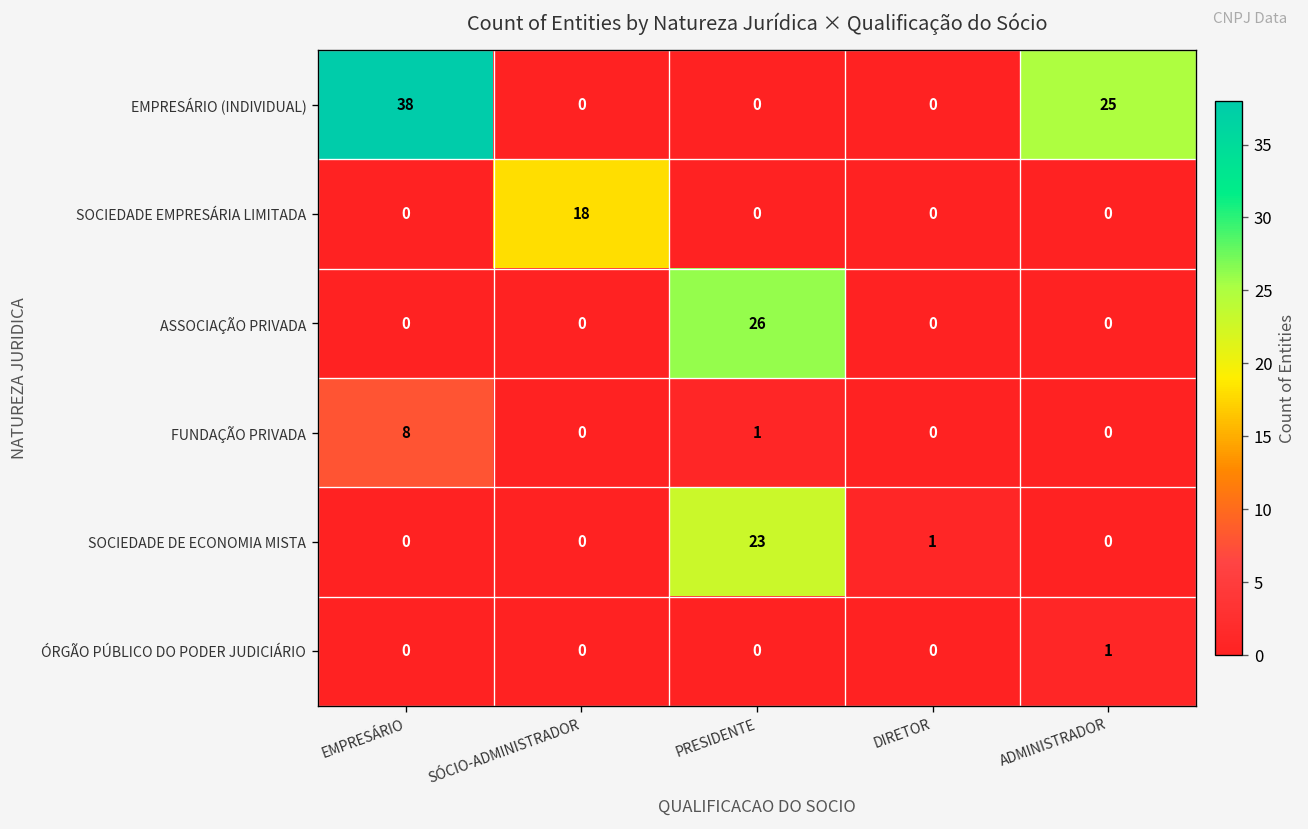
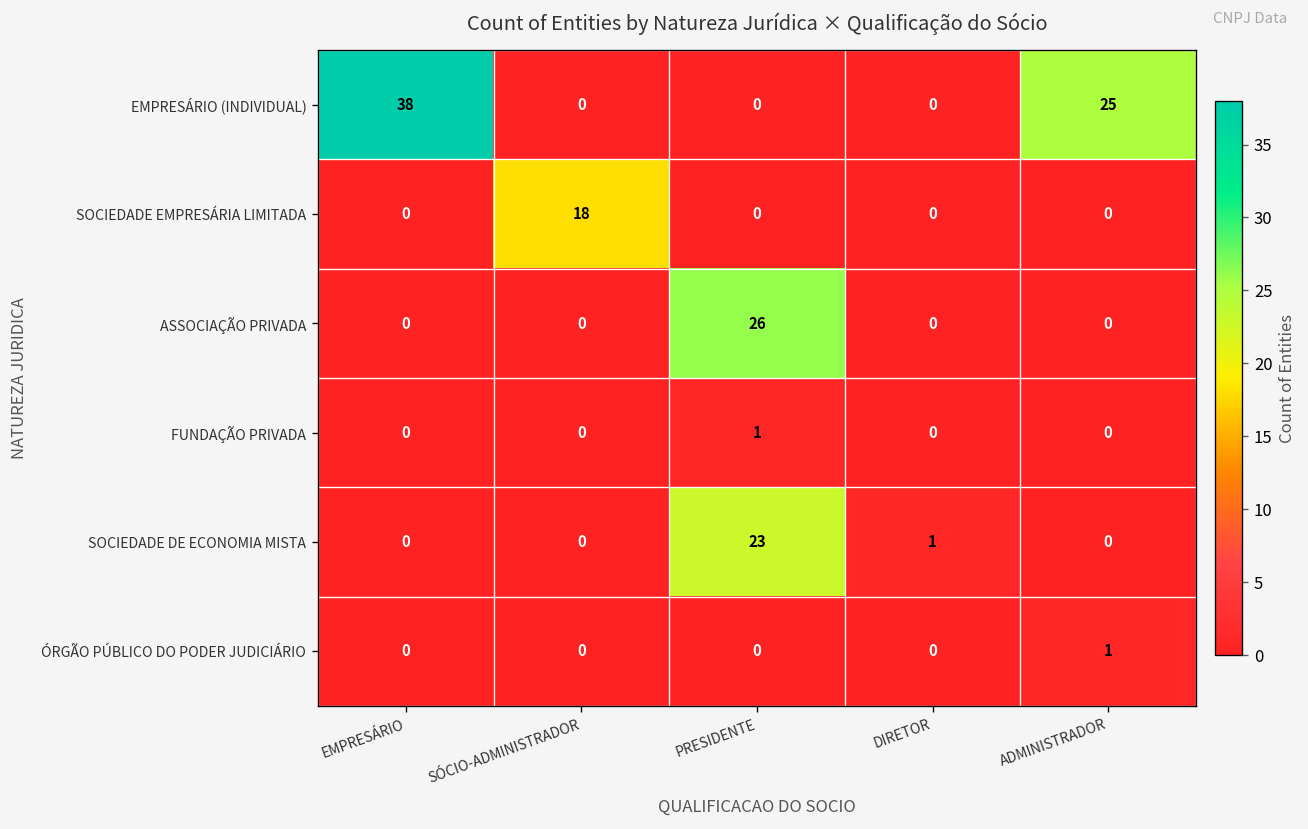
  {
    "EMPRESÁRIO (INDIVIDUAL)": {
      "EMPRESÁRIO": 38,
      "SÓCIO-ADMINISTRADOR": 0,
      "PRESIDENTE": 0,
      "DIRETOR": 0,
      "ADMINISTRADOR": 25
    },
    "SOCIEDADE EMPRESÁRIA LIMITADA": {
      "EMPRESÁRIO": 0,
      "SÓCIO-ADMINISTRADOR": 18,
      "PRESIDENTE": 0,
      "DIRETOR": 0,
      "ADMINISTRADOR": 0
    },
    "ASSOCIAÇÃO PRIVADA": {
      "EMPRESÁRIO": 0,
      "SÓCIO-ADMINISTRADOR": 0,
      "PRESIDENTE": 26,
      "DIRETOR": 0,
      "ADMINISTRADOR": 0
    },
    "FUNDAÇÃO PRIVADA": {
-     "EMPRESÁRIO": 8,
+     "EMPRESÁRIO": 0,
      "SÓCIO-ADMINISTRADOR": 0,
      "PRESIDENTE": 1,
      "DIRETOR": 0,
      "ADMINISTRADOR": 0
    },
    "SOCIEDADE DE ECONOMIA MISTA": {
      "EMPRESÁRIO": 0,
      "SÓCIO-ADMINISTRADOR": 0,
      "PRESIDENTE": 23,
      "DIRETOR": 1,
      "ADMINISTRADOR": 0
    },
    "ÓRGÃO PÚBLICO DO PODER JUDICIÁRIO": {
      "EMPRESÁRIO": 0,
      "SÓCIO-ADMINISTRADOR": 0,
      "PRESIDENTE": 0,
      "DIRETOR": 0,
      "ADMINISTRADOR": 1
    }
  }
